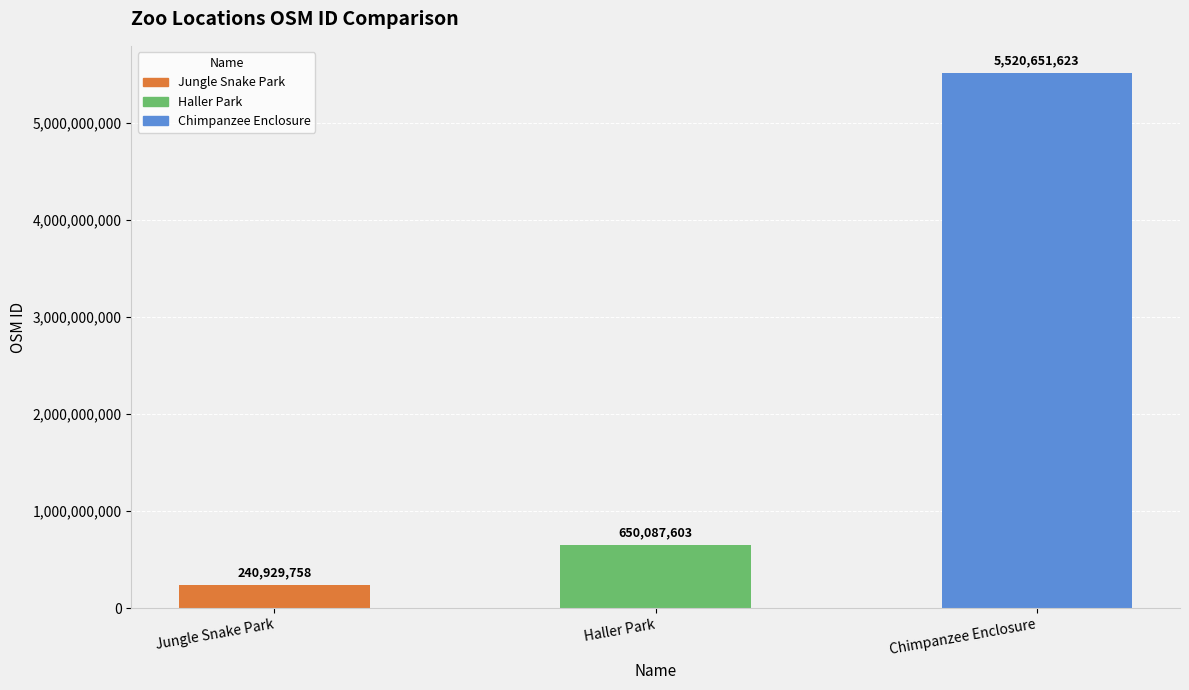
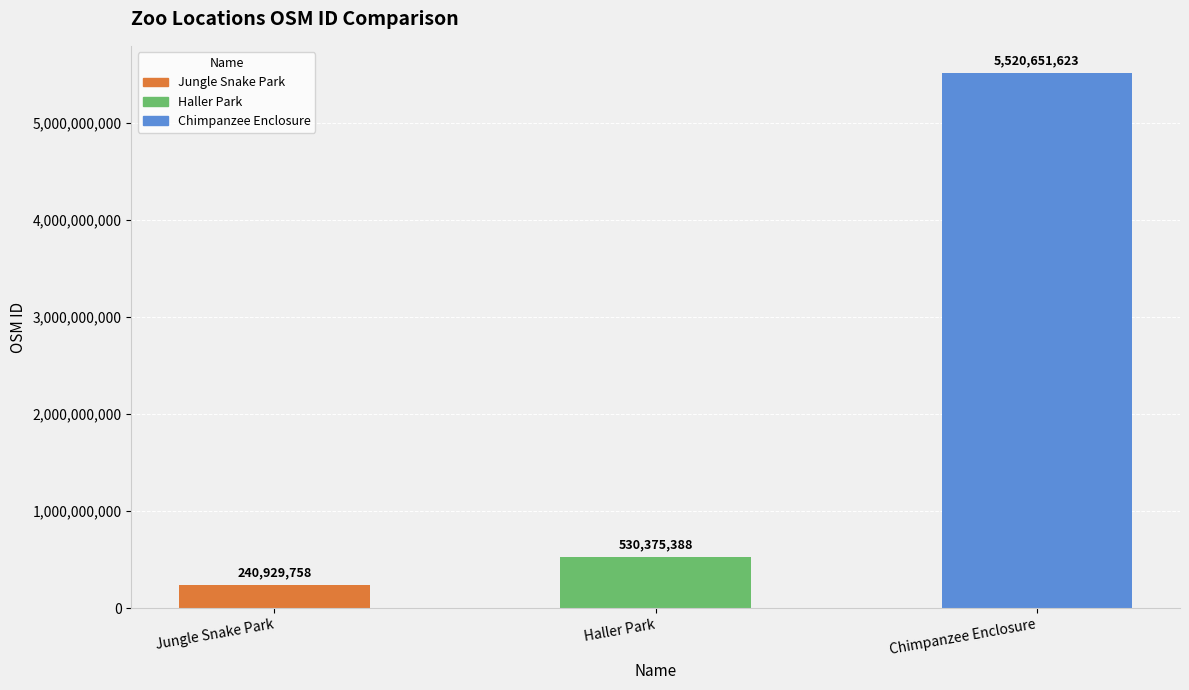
  {
    "Jungle Snake Park": "240,929,758",
-   "Haller Park": "650,087,603",
+   "Haller Park": "530,375,388",
    "Chimpanzee Enclosure": "5,520,651,623"
  }
